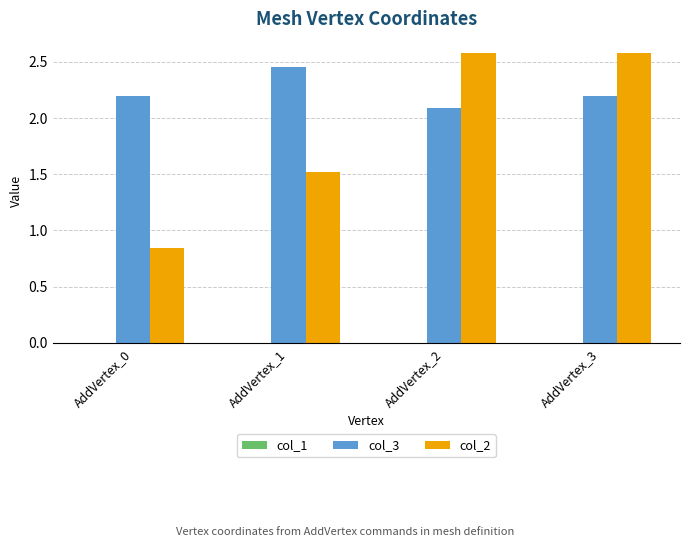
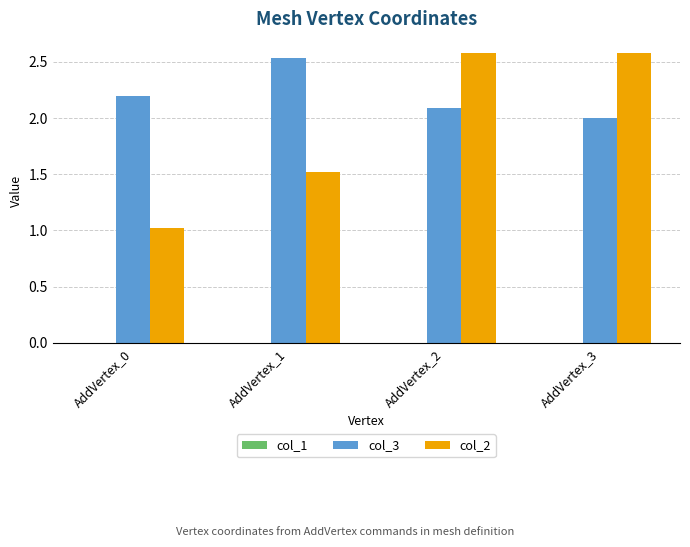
  {
    "col_3": {
      "AddVertex_0": 2.20,
-     "AddVertex_1": 2.45,
+     "AddVertex_1": 2.53,
      "AddVertex_2": 2.09,
-     "AddVertex_3": 2.2
+     "AddVertex_3": 2.0
    },
    "col_2": {
-     "AddVertex_0": 0.84,
+     "AddVertex_0": 1.03,
      "AddVertex_1": 1.52,
      "AddVertex_2": 2.58,
      "AddVertex_3": 2.58
    }
  }
